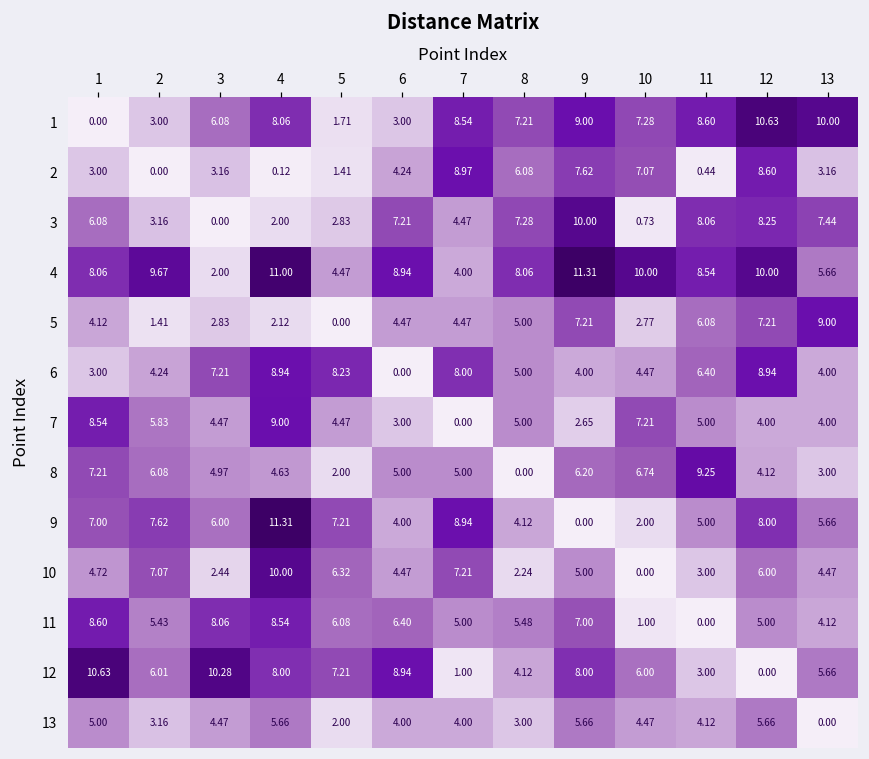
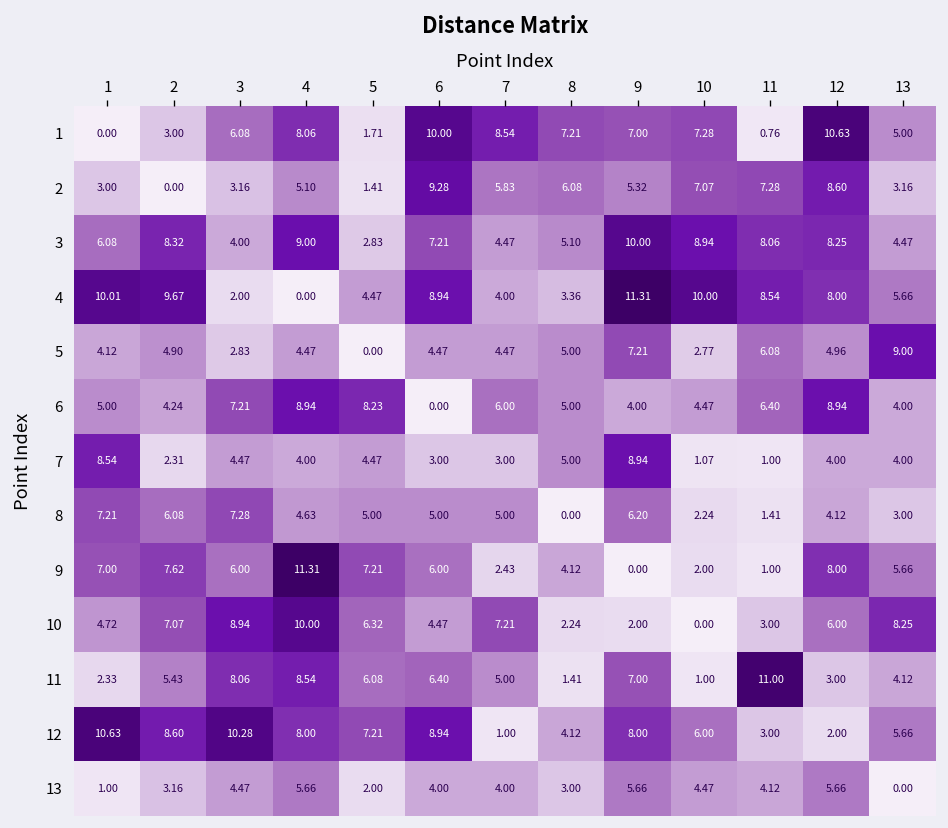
  {
    "1": {
      "1": 0.00,
      "2": 3.00,
      "3": 6.08,
      "4": 8.06,
      "5": 1.71,
-     "6": 3.00,
+     "6": 10.00,
      "7": 8.54,
      "8": 7.21,
-     "9": 9.00,
+     "9": 7.00,
      "10": 7.28,
-     "11": 8.60,
+     "11": 0.76,
      "12": 10.63,
-     "13": 10.00
+     "13": 5.00
    },
    "2": {
      "1": 3.00,
      "2": 0.00,
      "3": 3.16,
-     "4": 0.12,
+     "4": 5.10,
      "5": 1.41,
-     "6": 4.24,
-     "7": 8.97,
+     "6": 9.28,
+     "7": 5.83,
      "8": 6.08,
-     "9": 7.62,
+     "9": 5.32,
      "10": 7.07,
-     "11": 0.44,
+     "11": 7.28,
      "12": 8.60,
      "13": 3.16
    },
    "3": {
      "1": 6.08,
-     "2": 3.16,
-     "3": 0.00,
-     "4": 2.00,
+     "2": 8.32,
+     "3": 4.00,
+     "4": 9.00,
      "5": 2.83,
      "6": 7.21,
      "7": 4.47,
-     "8": 7.28,
+     "8": 5.10,
      "9": 10.00,
-     "10": 0.73,
+     "10": 8.94,
      "11": 8.06,
      "12": 8.25,
-     "13": 7.44
+     "13": 4.47
    },
    "4": {
-     "1": 8.06,
+     "1": 10.01,
      "2": 9.67,
      "3": 2.00,
-     "4": 11.00,
+     "4": 0.00,
      "5": 4.47,
      "6": 8.94,
      "7": 4.00,
-     "8": 8.06,
+     "8": 3.36,
      "9": 11.31,
      "10": 10.00,
      "11": 8.54,
-     "12": 10.00,
+     "12": 8.00,
      "13": 5.66
    },
    "5": {
      "1": 4.12,
-     "2": 1.41,
+     "2": 4.90,
      "3": 2.83,
-     "4": 2.12,
+     "4": 4.47,
      "5": 0.00,
      "6": 4.47,
      "7": 4.47,
      "8": 5.00,
      "9": 7.21,
      "10": 2.77,
      "11": 6.08,
-     "12": 7.21,
+     "12": 4.96,
      "13": 9.00
    },
    "6": {
-     "1": 3.00,
+     "1": 5.00,
      "2": 4.24,
      "3": 7.21,
      "4": 8.94,
      "5": 8.23,
      "6": 0.00,
-     "7": 8.00,
+     "7": 6.00,
      "8": 5.00,
      "9": 4.00,
      "10": 4.47,
      "11": 6.40,
      "12": 8.94,
      "13": 4.00
    },
    "7": {
      "1": 8.54,
-     "2": 5.83,
+     "2": 2.31,
      "3": 4.47,
-     "4": 9.00,
+     "4": 4.00,
      "5": 4.47,
      "6": 3.00,
-     "7": 0.00,
+     "7": 3.00,
      "8": 5.00,
-     "9": 2.65,
-     "10": 7.21,
-     "11": 5.00,
+     "9": 8.94,
+     "10": 1.07,
+     "11": 1.00,
      "12": 4.00,
      "13": 4.00
    },
    "8": {
      "1": 7.21,
      "2": 6.08,
-     "3": 4.97,
+     "3": 7.28,
      "4": 4.63,
-     "5": 2.00,
+     "5": 5.00,
      "6": 5.00,
      "7": 5.00,
      "8": 0.00,
      "9": 6.20,
-     "10": 6.74,
-     "11": 9.25,
+     "10": 2.24,
+     "11": 1.41,
      "12": 4.12,
      "13": 3.00
    },
    "9": {
      "1": 7.00,
      "2": 7.62,
      "3": 6.00,
      "4": 11.31,
      "5": 7.21,
-     "6": 4.00,
-     "7": 8.94,
+     "6": 6.00,
+     "7": 2.43,
      "8": 4.12,
      "9": 0.00,
      "10": 2.00,
-     "11": 5.00,
+     "11": 1.00,
      "12": 8.00,
      "13": 5.66
    },
    "10": {
      "1": 4.72,
      "2": 7.07,
-     "3": 2.44,
+     "3": 8.94,
      "4": 10.00,
      "5": 6.32,
      "6": 4.47,
      "7": 7.21,
      "8": 2.24,
-     "9": 5.00,
+     "9": 2.00,
      "10": 0.00,
      "11": 3.00,
      "12": 6.00,
-     "13": 4.47
+     "13": 8.25
    },
    "11": {
-     "1": 8.60,
+     "1": 2.33,
      "2": 5.43,
      "3": 8.06,
      "4": 8.54,
      "5": 6.08,
      "6": 6.40,
      "7": 5.00,
-     "8": 5.48,
+     "8": 1.41,
      "9": 7.00,
      "10": 1.00,
-     "11": 0.00,
-     "12": 5.00,
+     "11": 11.00,
+     "12": 3.00,
      "13": 4.12
    },
    "12": {
      "1": 10.63,
-     "2": 6.01,
+     "2": 8.60,
      "3": 10.28,
      "4": 8.00,
      "5": 7.21,
      "6": 8.94,
      "7": 1.00,
      "8": 4.12,
      "9": 8.00,
      "10": 6.00,
      "11": 3.00,
-     "12": 0.00,
+     "12": 2.00,
      "13": 5.66
    },
    "13": {
-     "1": 5.00,
+     "1": 1.00,
      "2": 3.16,
      "3": 4.47,
      "4": 5.66,
      "5": 2.00,
      "6": 4.00,
      "7": 4.00,
      "8": 3.00,
      "9": 5.66,
      "10": 4.47,
      "11": 4.12,
      "12": 5.66,
      "13": 0.00
    }
  }
